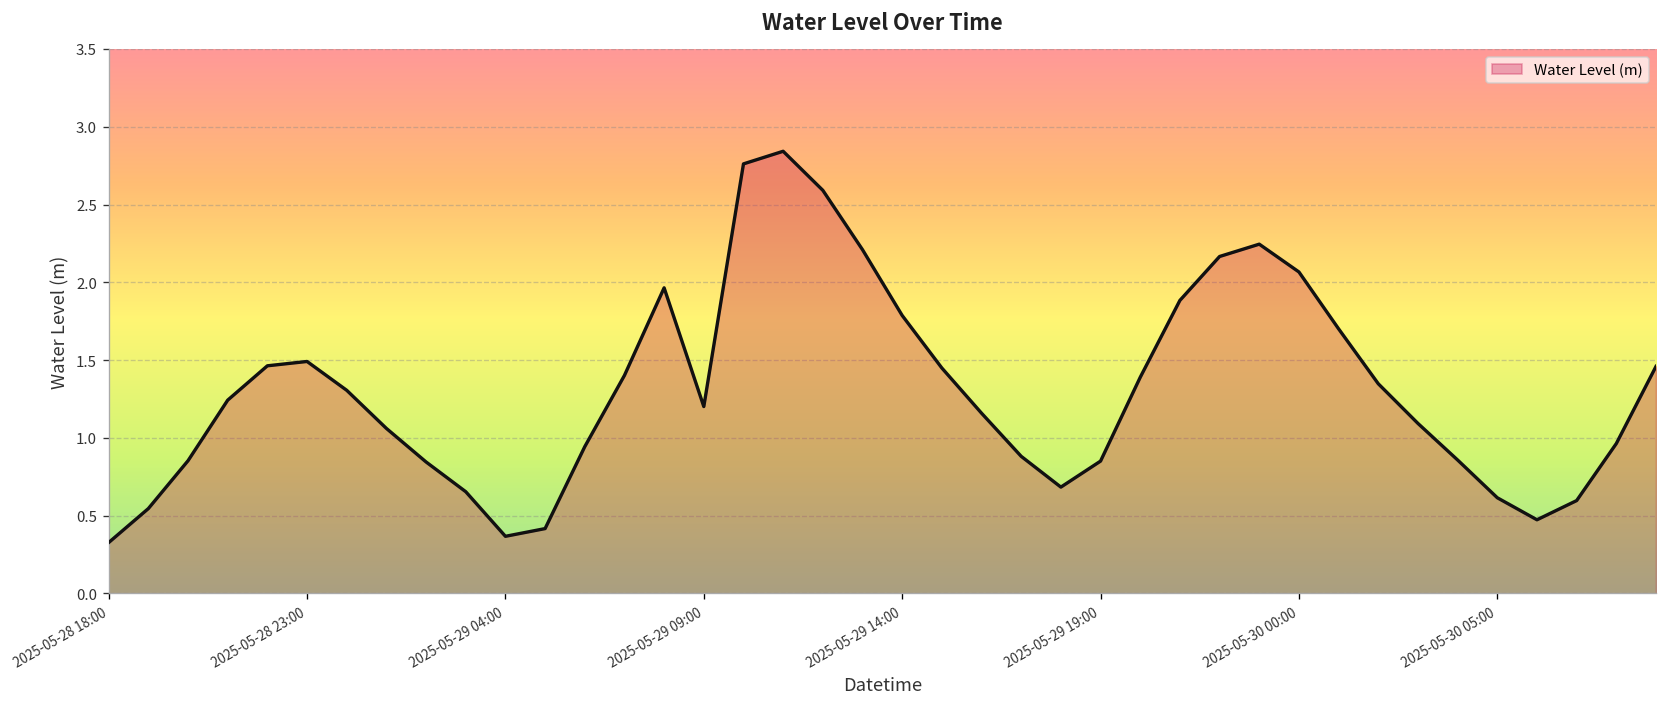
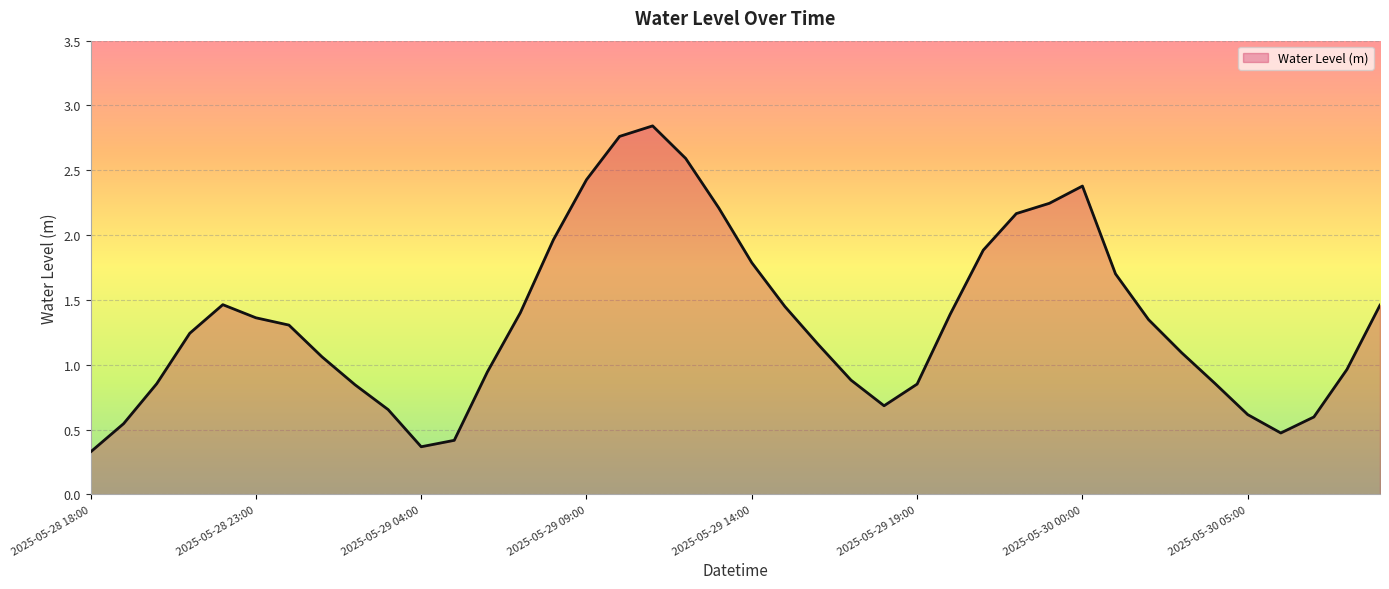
  {
    "2025-05-28 18:00": 0.33,
-   "2025-05-28 23:00": 1.49,
+   "2025-05-28 23:00": 1.36,
    "2025-05-29 04:00": 0.37,
-   "2025-05-29 09:00": 1.20,
+   "2025-05-29 09:00": 2.43,
    "2025-05-29 14:00": 1.79,
    "2025-05-29 19:00": 0.85,
-   "2025-05-30 00:00": 2.07,
+   "2025-05-30 00:00": 2.38,
    "2025-05-30 05:00": 0.61
  }
